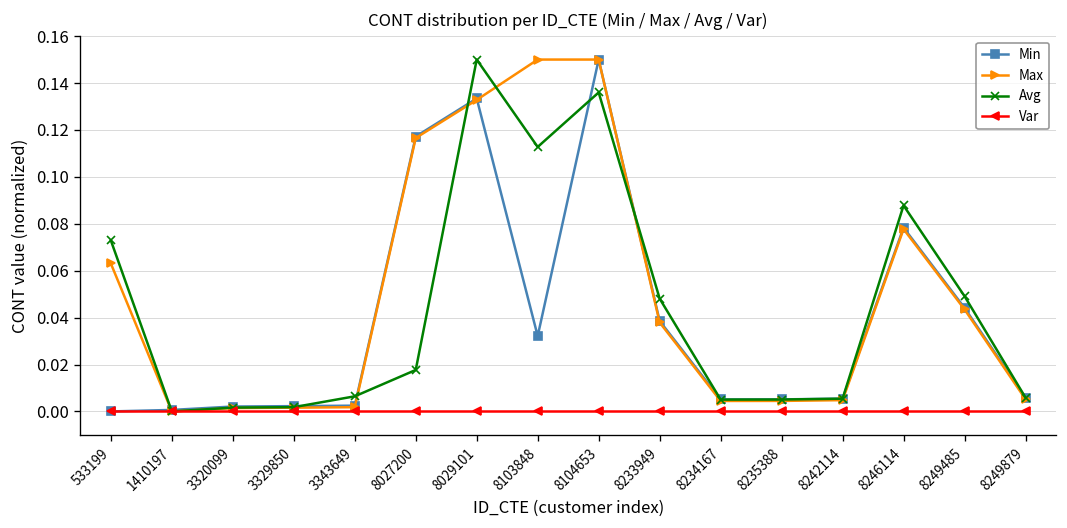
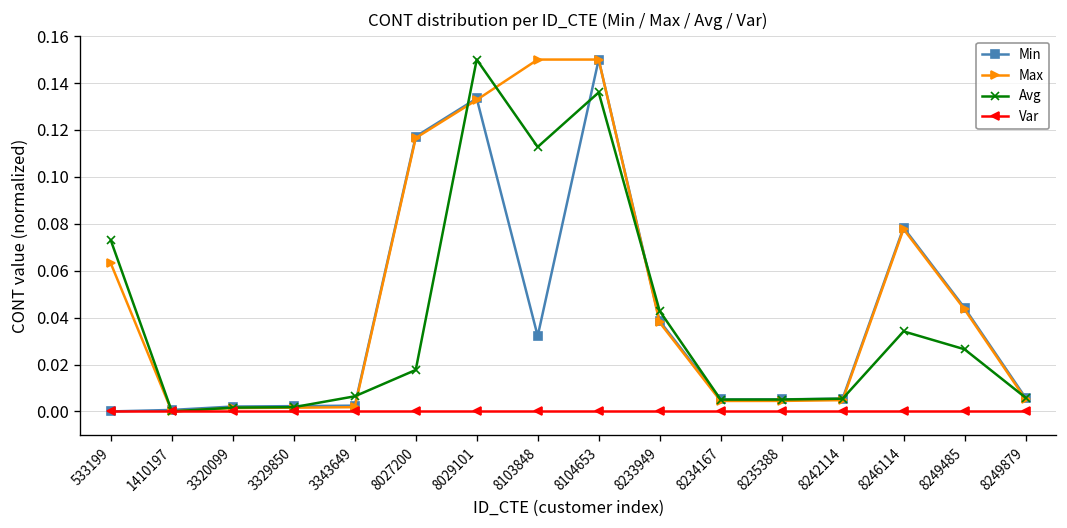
  {
    "Min": {
      "8103848": 0.032
    },
    "Max": {
      "533199": 0.063,
      "8103848": 0.150
    },
    "Avg": {
      "533199": 0.073,
      "3343649": 0.006,
      "8027200": 0.018,
      "8029101": 0.150,
      "8103848": 0.113,
      "8104653": 0.136,
-     "8233949": 0.048,
-     "8246114": 0.088,
-     "8249485": 0.049
+     "8233949": 0.043,
+     "8246114": 0.034,
+     "8249485": 0.026
    },
    "Var": {
      "3320099": 0.000,
      "3329850": 0.000,
      "3343649": 0.000,
      "8027200": 0.000,
      "8029101": 0.000,
      "8103848": 0.000,
      "8104653": 0.000,
      "8233949": 0.000,
      "8234167": 0.000,
      "8235388": 0.000,
      "8242114": 0.000,
      "8246114": 0.000,
      "8249485": 0.000,
      "8249879": 0.000
    }
  }
